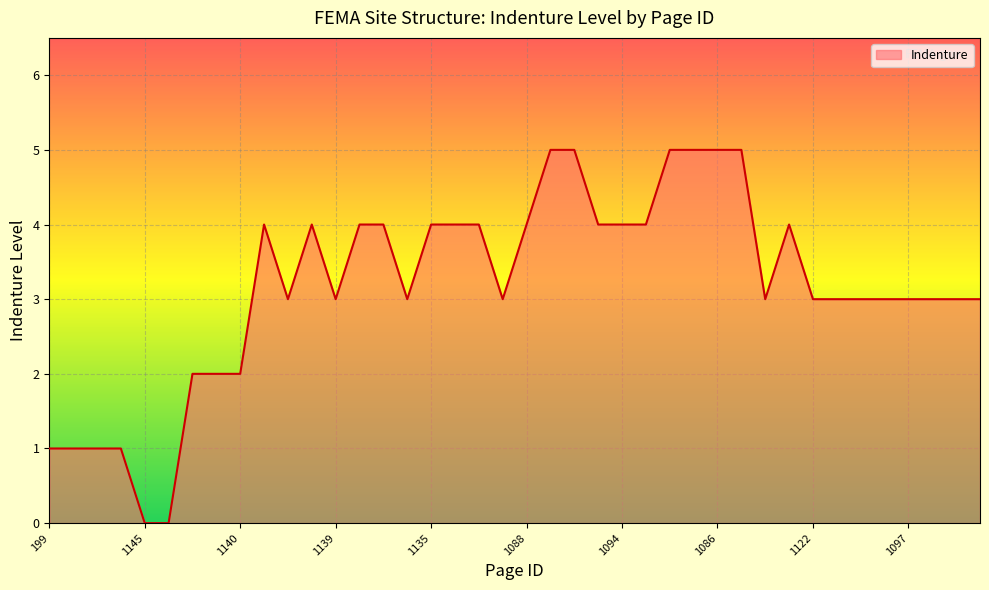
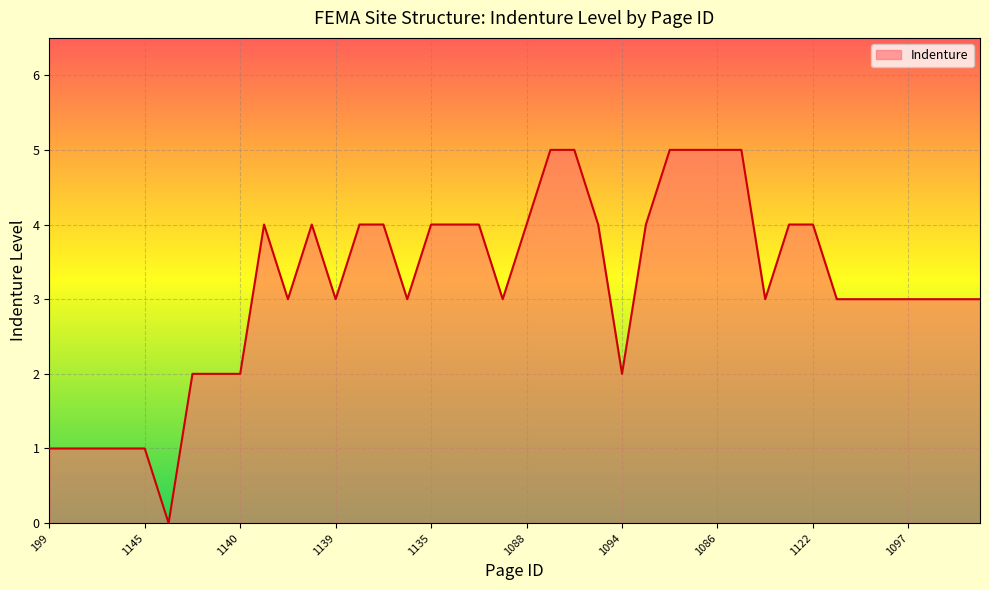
  {
    "199": 1,
-   "1145": 0,
+   "1145": 1,
    "1140": 2,
    "1139": 3,
    "1135": 4,
    "1088": 4,
-   "1094": 4,
+   "1094": 2,
    "1086": 5,
-   "1122": 3,
+   "1122": 4,
    "1097": 3
  }
